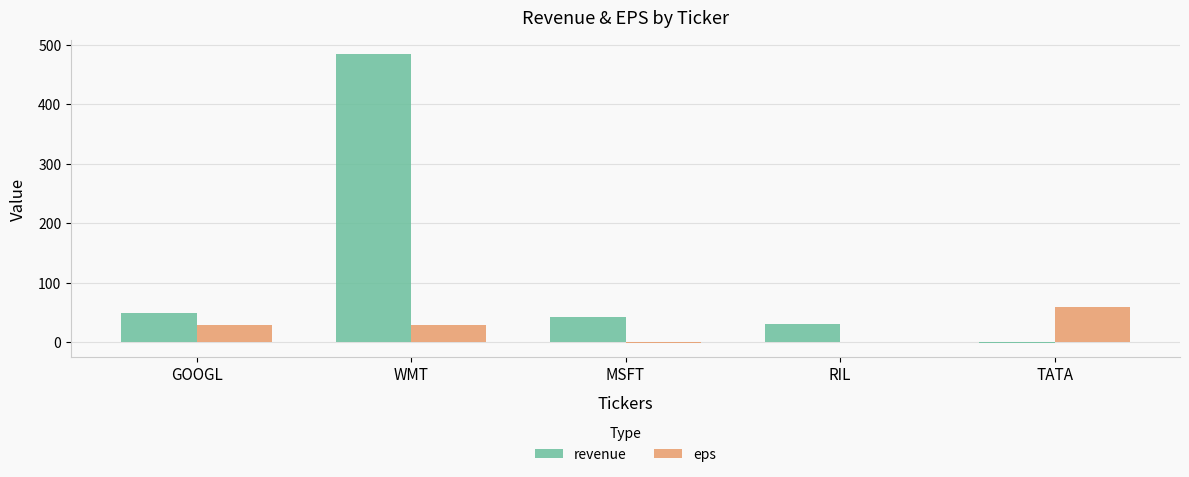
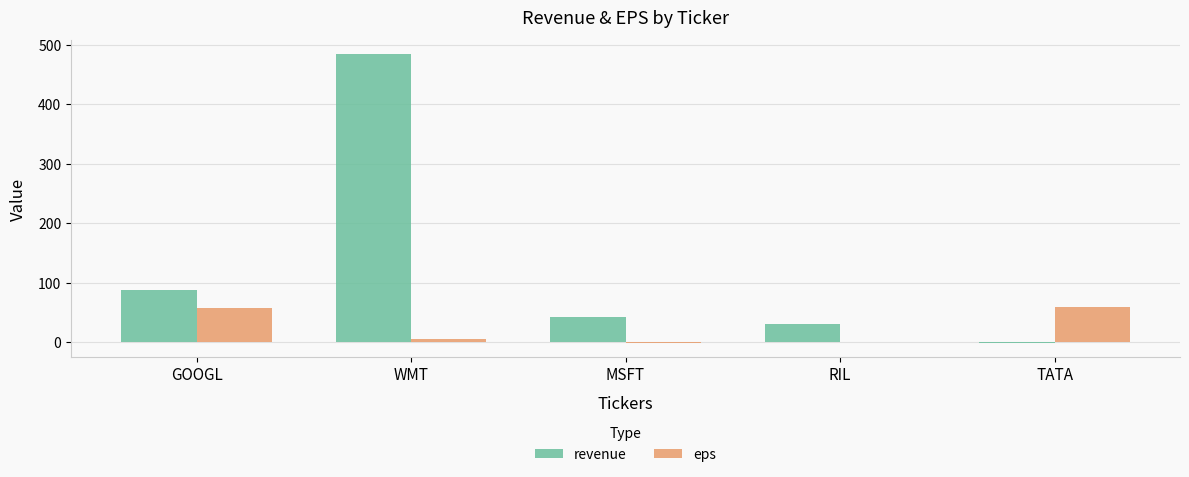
  {
    "revenue": {
-     "GOOGL": 50,
+     "GOOGL": 90,
      "WMT": 480,
      "MSFT": 40,
      "RIL": 30
    },
    "eps": {
-     "GOOGL": 30,
-     "WMT": 30,
+     "GOOGL": 60,
+     "WMT": 0,
      "RIL": 0,
      "TATA": 60
    }
  }
